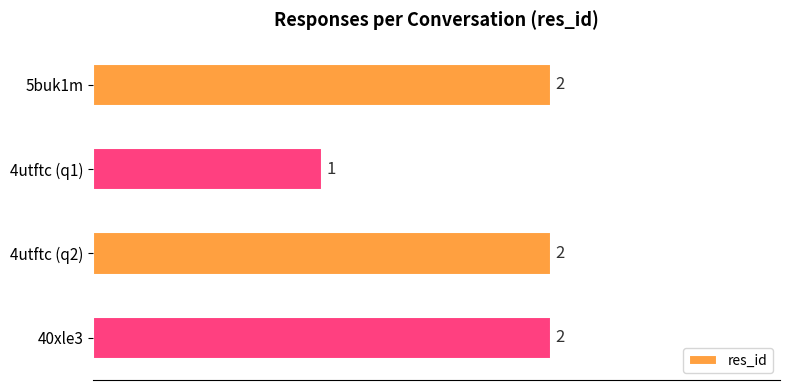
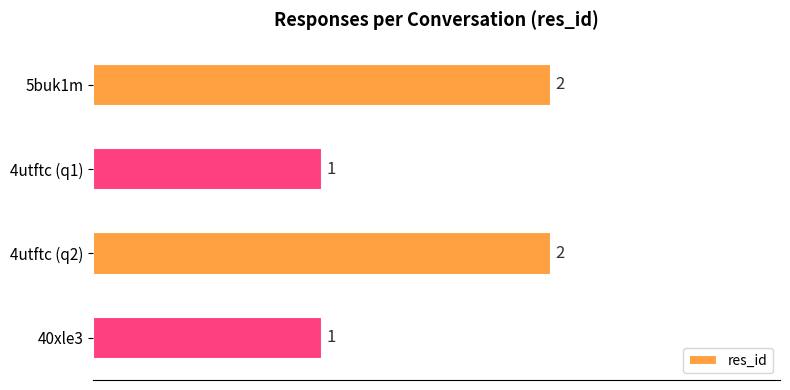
  {
    "5buk1m": 2,
    "4utftc (q1)": 1,
    "4utftc (q2)": 2,
-   "40xle3": 2
+   "40xle3": 1
  }
